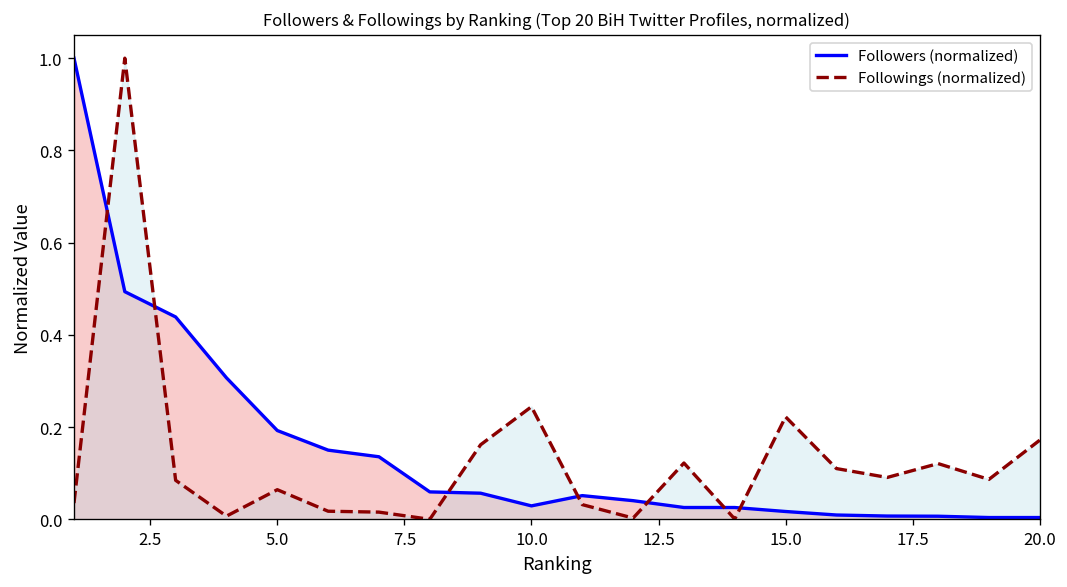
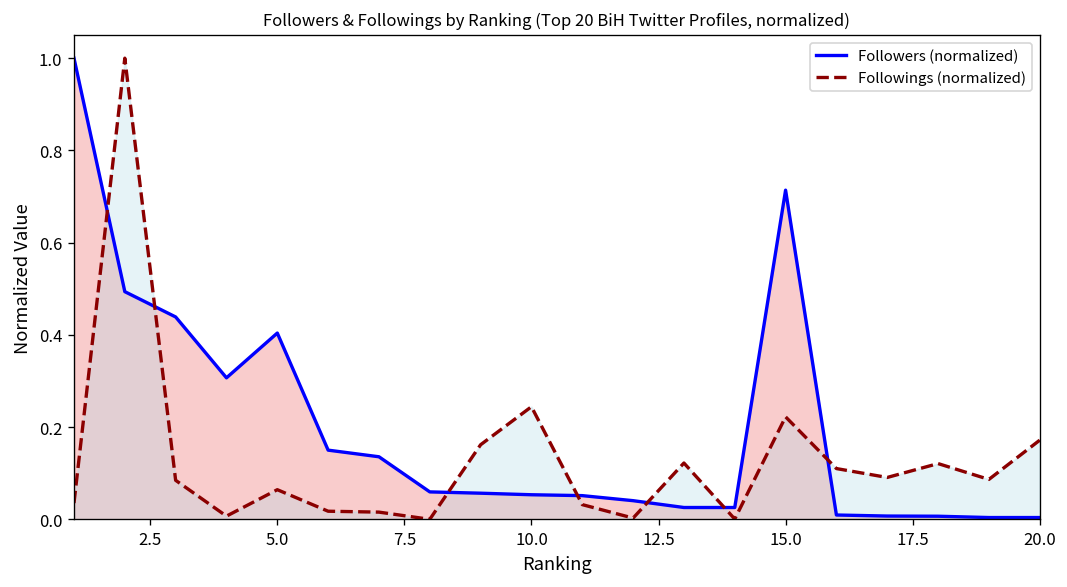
  {
    "Followers (normalized)": {
-     "5.0": 0.19,
-     "10.0": 0.03,
-     "15.0": 0.02,
+     "5.0": 0.40,
+     "10.0": 0.05,
+     "15.0": 0.71,
      "20.0": 0.00
    },
    "Followings (normalized)": {
      "5.0": 0.06,
      "10.0": 0.24,
      "15.0": 0.22,
      "20.0": 0.17
    }
  }
